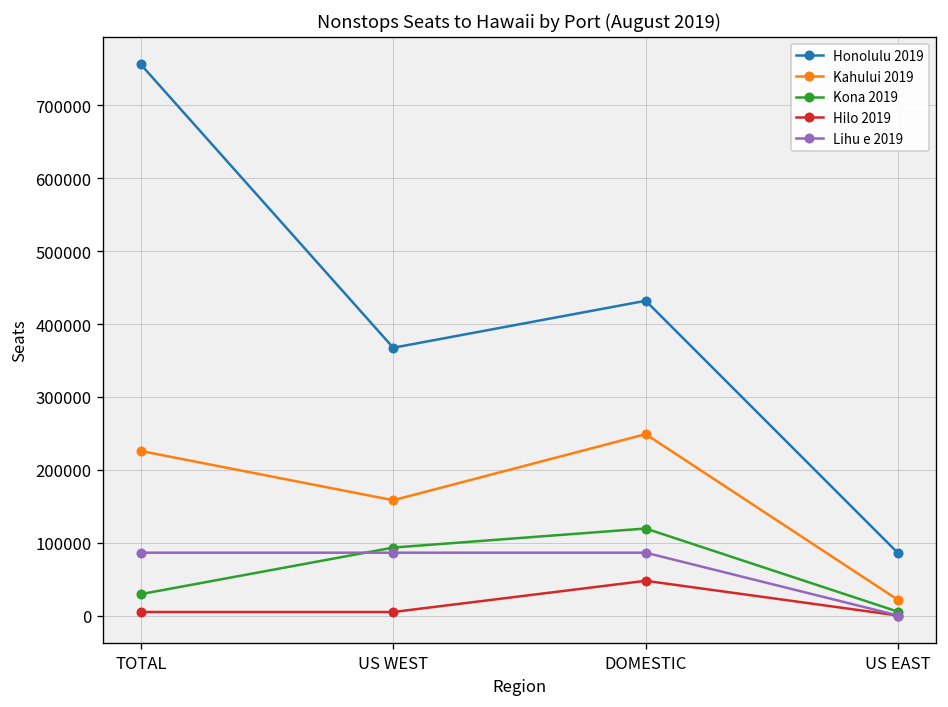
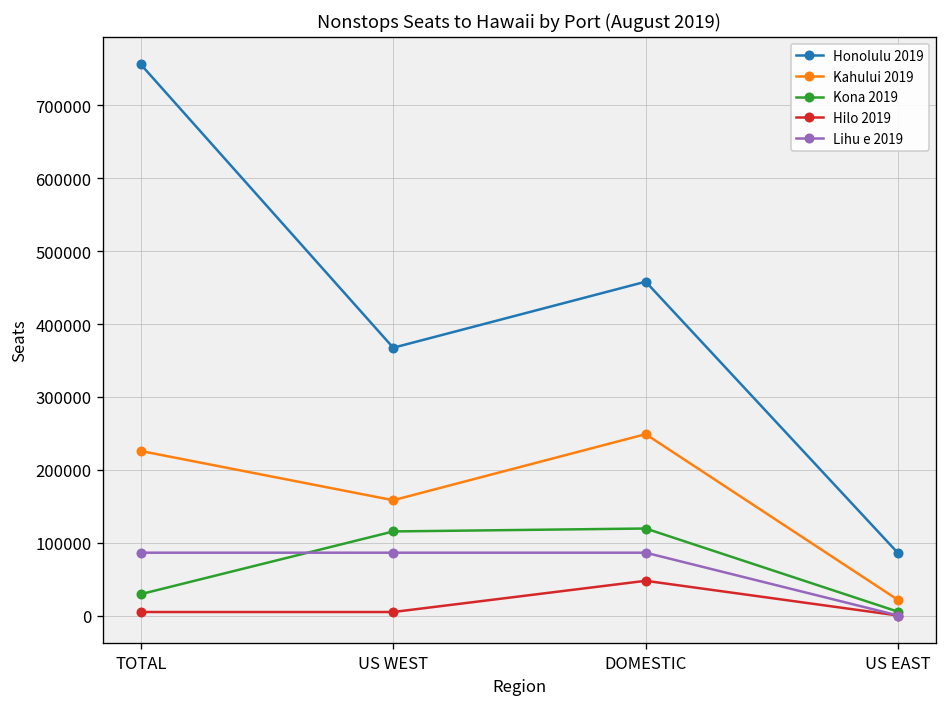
  {
    "Honolulu 2019": {
      "TOTAL": 760000,
      "US WEST": 370000,
-     "DOMESTIC": 430000,
+     "DOMESTIC": 460000,
      "US EAST": 90000
    },
    "Kahului 2019": {
      "TOTAL": 230000,
      "US WEST": 160000,
      "DOMESTIC": 250000,
      "US EAST": 20000
    },
    "Kona 2019": {
      "TOTAL": 30000,
-     "US WEST": 90000,
+     "US WEST": 120000,
      "DOMESTIC": 120000,
      "US EAST": 10000
    },
    "Hilo 2019": {
      "TOTAL": 0,
      "US WEST": 0,
      "DOMESTIC": 50000
    },
    "Lihu e 2019": {
      "TOTAL": 90000,
      "US WEST": 90000,
      "DOMESTIC": 90000
    }
  }
